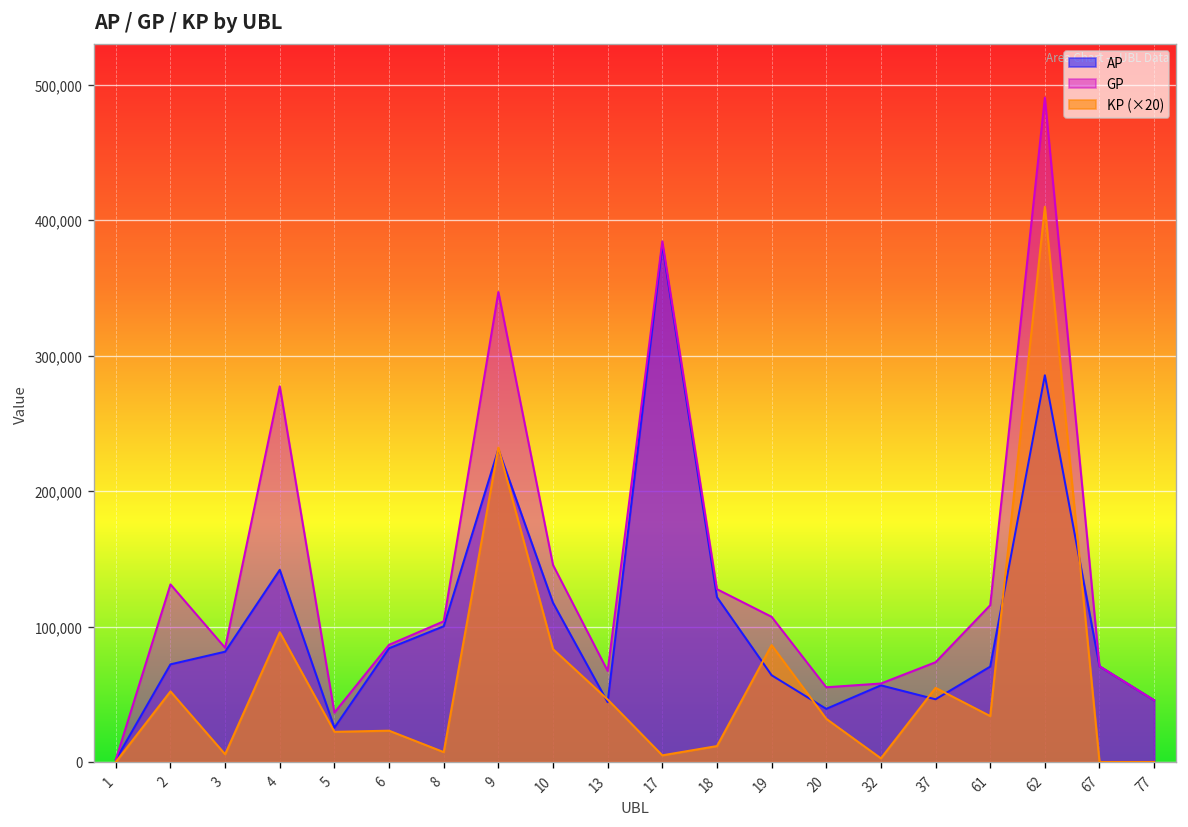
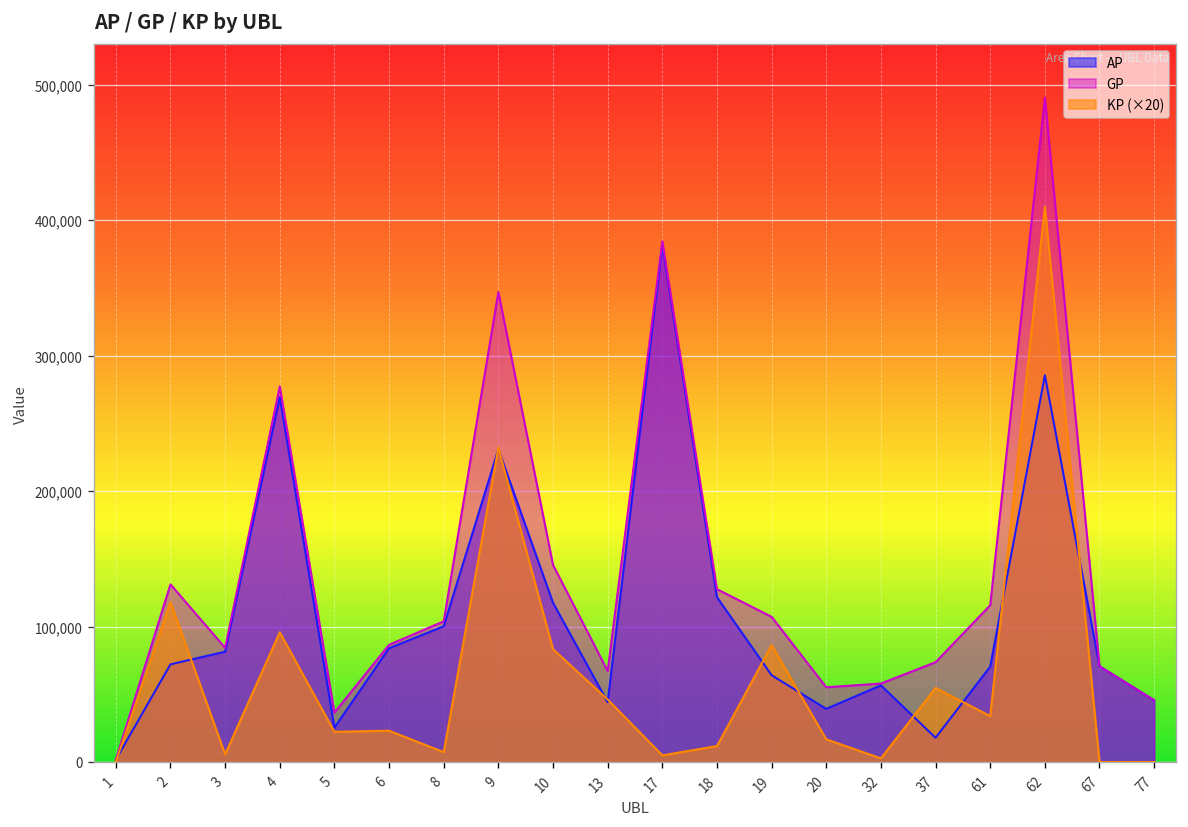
  {
    "AP": {
      "2": "72,000",
      "3": "81,000",
-     "4": "142,000",
+     "4": "269,000",
      "5": "25,000",
      "6": "84,000",
      "8": "100,000",
      "10": "118,000",
      "17": "382,000",
      "18": "122,000",
      "19": "64,000",
      "20": "39,000",
-     "37": "46,000",
+     "37": "18,000",
      "61": "70,000",
      "62": "286,000"
    },
    "GP": {
      "2": "131,000",
      "3": "84,000",
      "4": "277,000",
      "5": "36,000",
      "6": "87,000",
      "8": "104,000",
      "9": "347,000",
      "10": "145,000",
      "13": "67,000",
      "17": "384,000",
      "18": "128,000",
      "19": "107,000",
      "20": "55,000",
      "37": "74,000",
      "61": "116,000",
      "62": "491,000"
    },
    "KP (×20)": {
-     "2": "52,000",
+     "2": "118,000",
      "3": "6,000",
      "4": "96,000",
      "5": "22,000",
      "6": "23,000",
      "8": "7,000",
      "10": "83,000",
      "17": "5,000",
      "18": "12,000",
      "19": "86,000",
-     "20": "32,000",
+     "20": "17,000",
      "32": "3,000",
      "37": "55,000",
      "61": "34,000",
      "62": "410,000",
      "67": "0",
      "77": "0"
    }
  }
